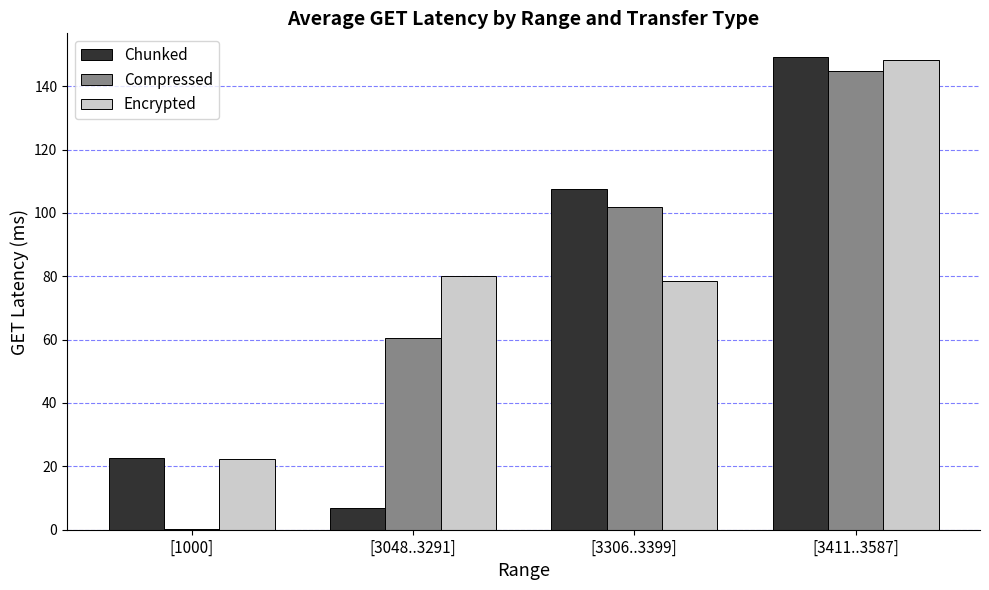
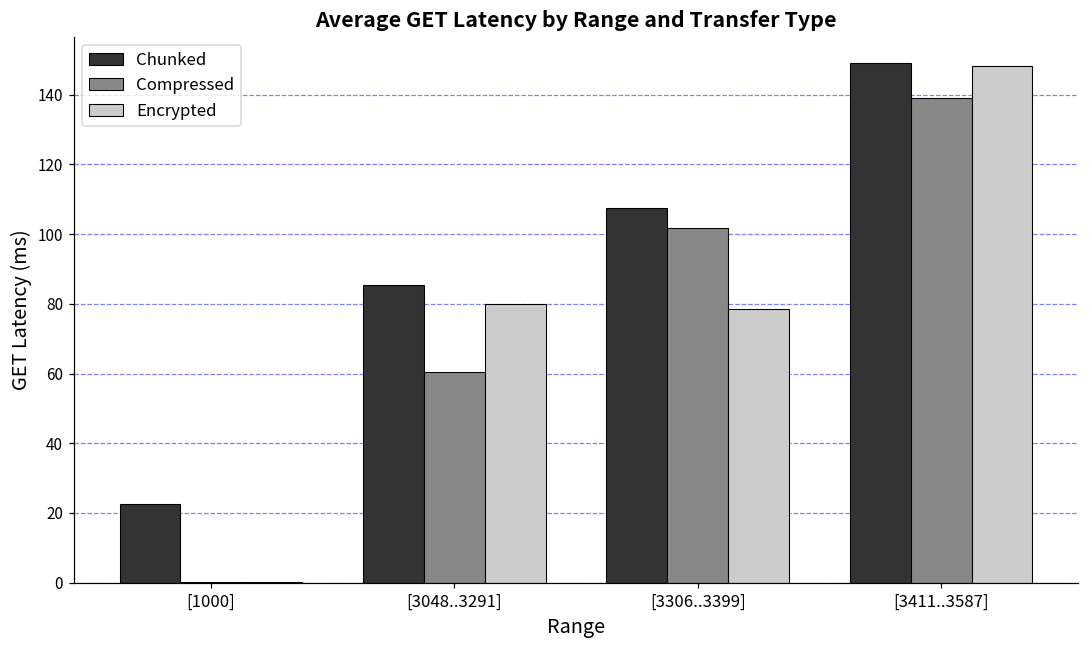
  {
    "Chunked": {
      "[1000]": 23,
-     "[3048..3291]": 7,
+     "[3048..3291]": 86,
      "[3306..3399]": 108,
      "[3411..3587]": 149
    },
    "Compressed": {
      "[3048..3291]": 60,
      "[3306..3399]": 102,
-     "[3411..3587]": 145
+     "[3411..3587]": 139
    },
    "Encrypted": {
-     "[1000]": 22,
+     "[1000]": 0,
      "[3048..3291]": 80,
      "[3306..3399]": 78,
      "[3411..3587]": 148
    }
  }
